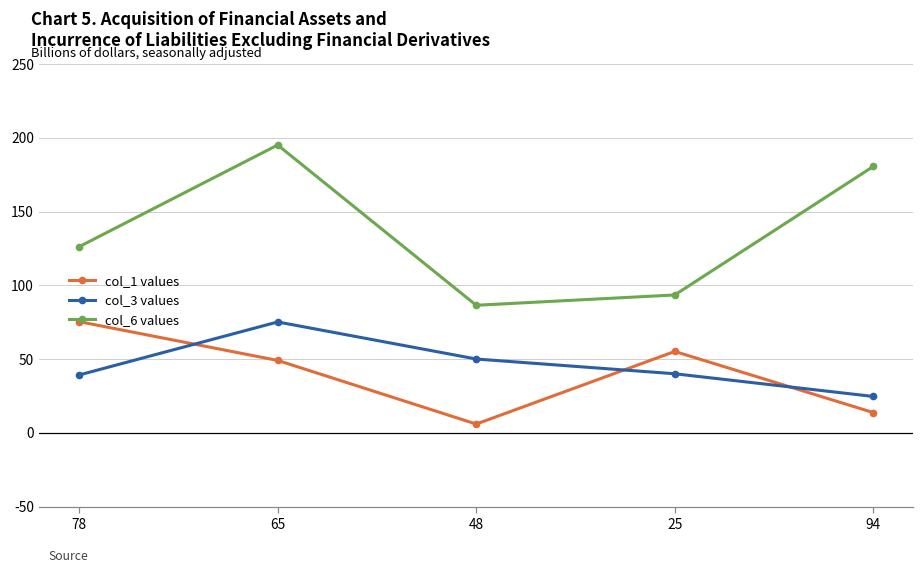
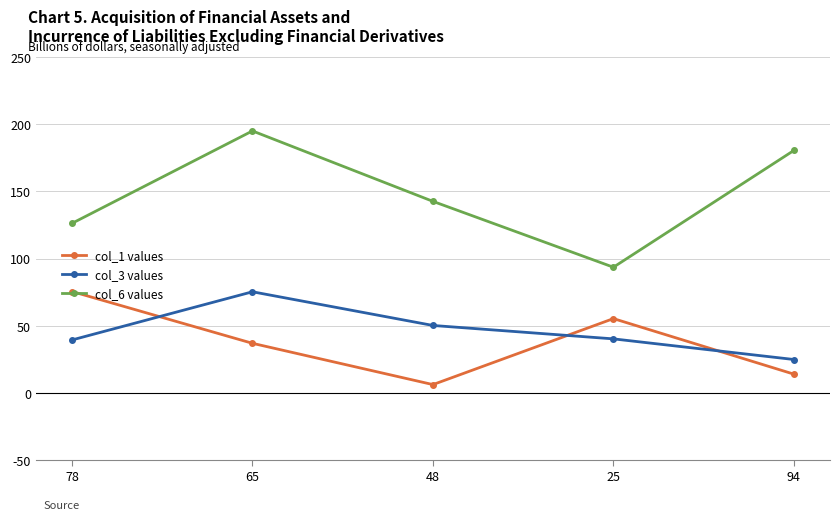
  {
    "col_1 values": {
      "78": 75,
-     "65": 49,
+     "65": 37,
      "48": 6,
      "25": 55,
      "94": 14
    },
    "col_3 values": {
      "78": 39,
      "65": 75,
      "48": 50,
      "25": 40,
      "94": 25
    },
    "col_6 values": {
      "78": 126,
      "65": 195,
-     "48": 87,
+     "48": 143,
      "25": 94,
      "94": 181
    }
  }
